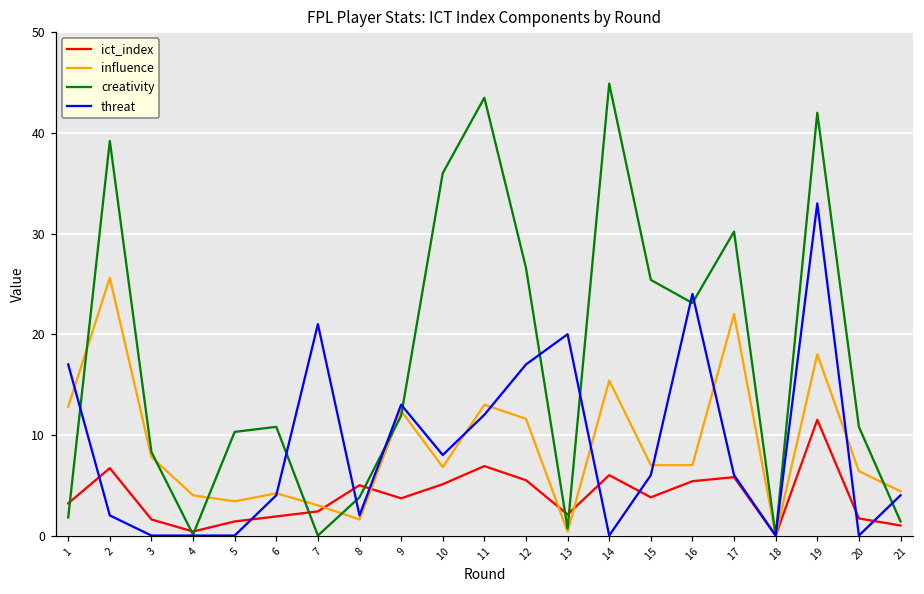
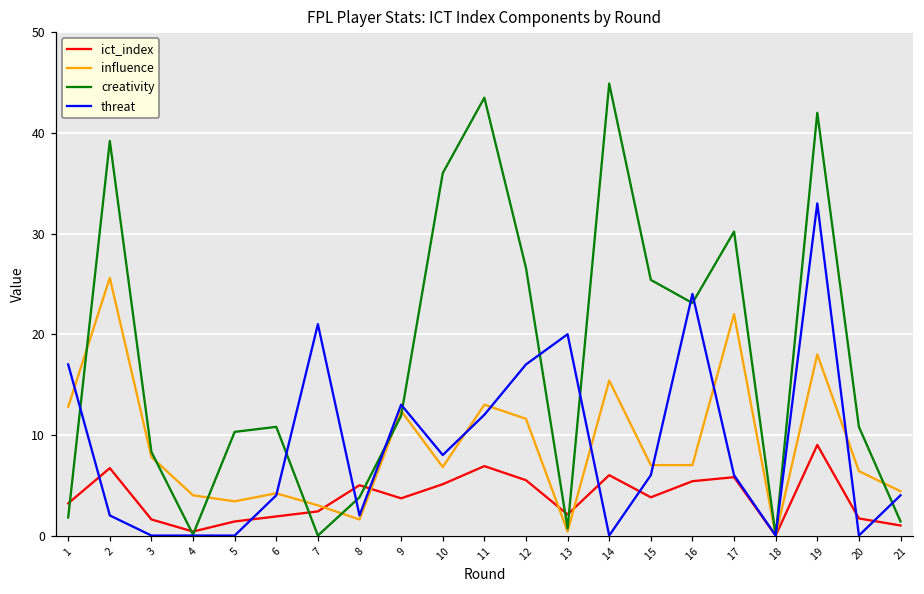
  {
    "ict_index": {
      "1": 3,
      "2": 7,
      "3": 2,
      "4": 0,
      "5": 1,
      "6": 2,
      "7": 2,
      "8": 5,
      "9": 4,
      "10": 5,
      "11": 7,
      "12": 6,
      "13": 2,
      "14": 6,
      "15": 4,
      "16": 5,
-     "19": 12,
+     "19": 9,
      "20": 2,
      "21": 1
    },
    "influence": {
      "1": 13,
      "2": 26,
      "3": 8,
      "4": 4,
      "5": 3,
      "7": 3,
      "8": 2,
      "9": 12,
      "10": 7,
      "11": 13,
      "12": 12,
      "13": 0,
      "14": 15,
      "15": 7,
      "16": 7,
      "17": 22,
      "19": 18,
      "20": 6,
      "21": 4
    },
    "creativity": {
      "1": 2,
      "2": 39,
      "3": 8,
      "5": 10,
      "6": 11,
      "7": 0,
      "8": 4,
      "9": 12,
      "10": 36,
      "11": 44,
      "12": 27,
      "13": 1,
      "14": 45,
      "15": 25,
      "16": 23,
      "17": 30,
      "19": 42,
      "20": 11,
      "21": 1
    },
    "threat": {
      "1": 17,
      "2": 2,
      "3": 0,
      "5": 0,
      "7": 21,
      "8": 2,
      "9": 13,
      "10": 8,
      "11": 12,
      "12": 17,
      "13": 20,
      "14": 0,
      "15": 6,
      "16": 24,
      "19": 33,
      "20": 0,
      "21": 4
    }
  }
